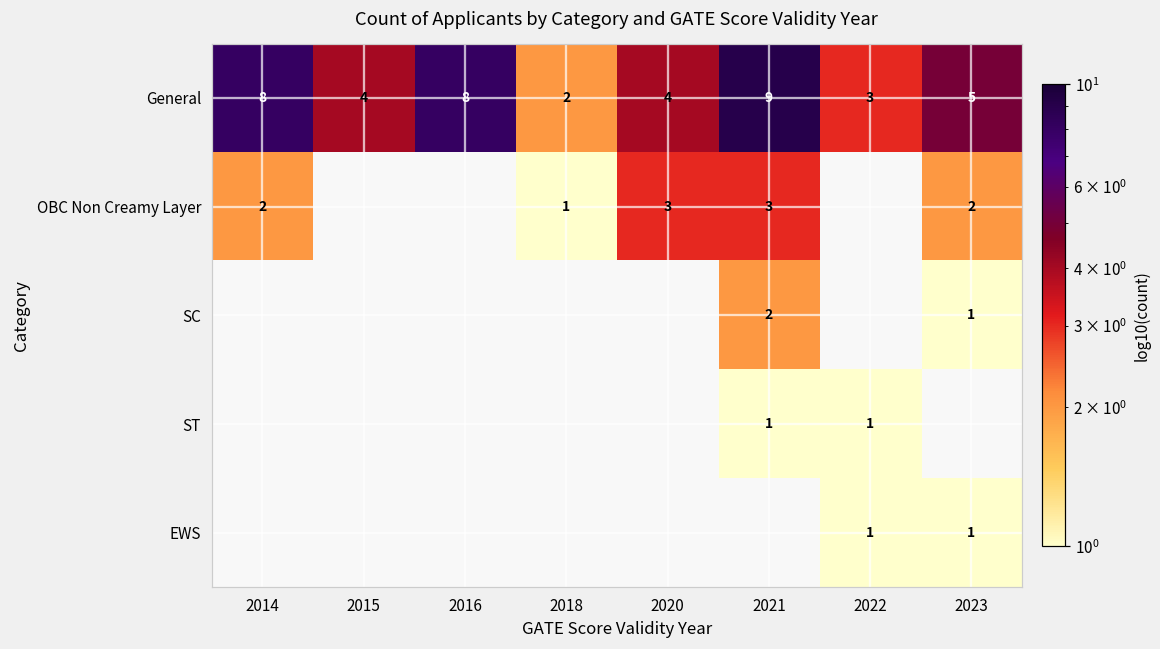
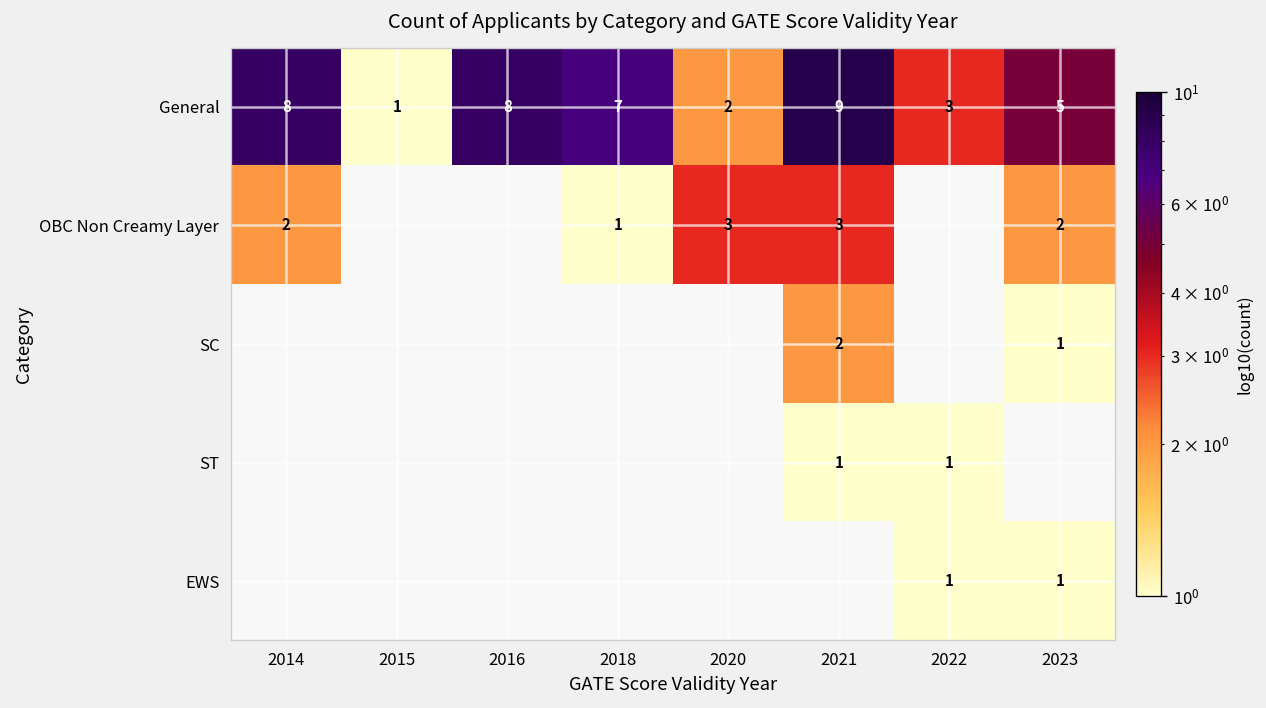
  {
    "General": {
      "2014": 8,
-     "2015": 4,
+     "2015": 1,
      "2016": 8,
-     "2018": 2,
-     "2020": 4,
+     "2018": 7,
+     "2020": 2,
      "2021": 9,
      "2022": 3,
      "2023": 5
    },
    "OBC Non Creamy Layer": {
      "2014": 2,
      "2018": 1,
      "2020": 3,
      "2021": 3,
      "2023": 2
    },
    "SC": {
      "2021": 2,
      "2023": 1
    },
    "ST": {
      "2021": 1,
      "2022": 1
    },
    "EWS": {
      "2022": 1,
      "2023": 1
    }
  }
